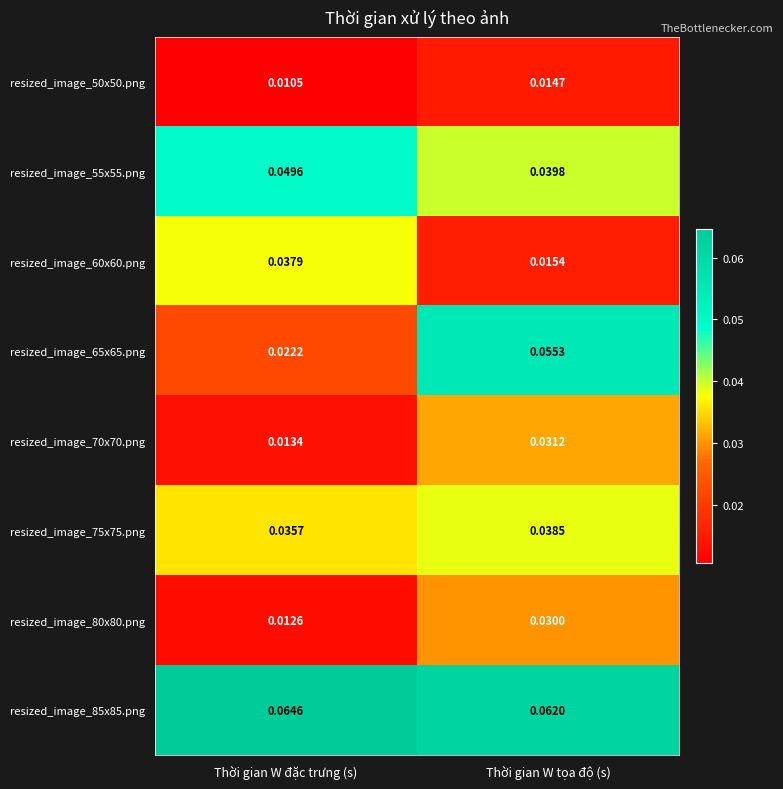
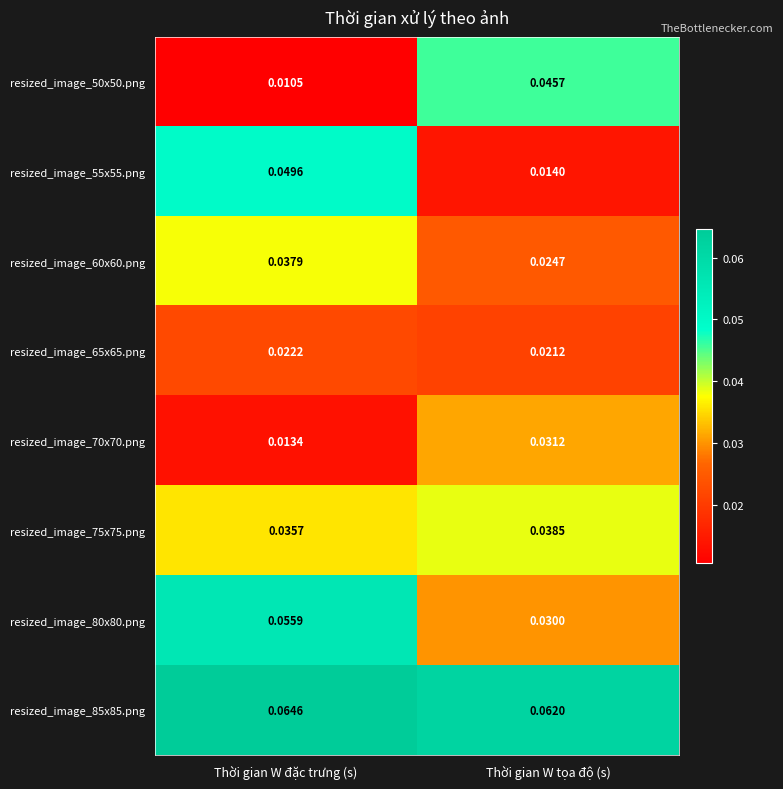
  {
    "resized_image_50x50.png": {
      "Thời gian W đặc trưng (s)": 0.0105,
-     "Thời gian W tọa độ (s)": 0.0147
+     "Thời gian W tọa độ (s)": 0.0457
    },
    "resized_image_55x55.png": {
      "Thời gian W đặc trưng (s)": 0.0496,
-     "Thời gian W tọa độ (s)": 0.0398
+     "Thời gian W tọa độ (s)": 0.0140
    },
    "resized_image_60x60.png": {
      "Thời gian W đặc trưng (s)": 0.0379,
-     "Thời gian W tọa độ (s)": 0.0154
+     "Thời gian W tọa độ (s)": 0.0247
    },
    "resized_image_65x65.png": {
      "Thời gian W đặc trưng (s)": 0.0222,
-     "Thời gian W tọa độ (s)": 0.0553
+     "Thời gian W tọa độ (s)": 0.0212
    },
    "resized_image_70x70.png": {
      "Thời gian W đặc trưng (s)": 0.0134,
      "Thời gian W tọa độ (s)": 0.0312
    },
    "resized_image_75x75.png": {
      "Thời gian W đặc trưng (s)": 0.0357,
      "Thời gian W tọa độ (s)": 0.0385
    },
    "resized_image_80x80.png": {
-     "Thời gian W đặc trưng (s)": 0.0126,
+     "Thời gian W đặc trưng (s)": 0.0559,
      "Thời gian W tọa độ (s)": 0.0300
    },
    "resized_image_85x85.png": {
      "Thời gian W đặc trưng (s)": 0.0646,
      "Thời gian W tọa độ (s)": 0.0620
    }
  }
